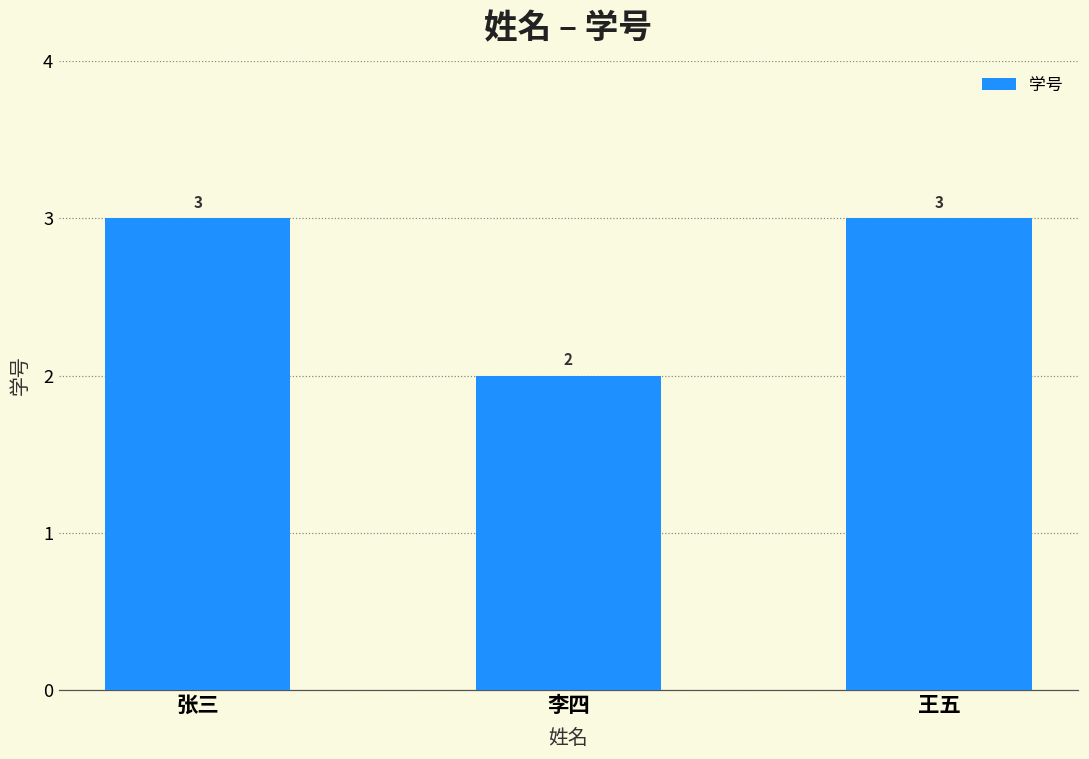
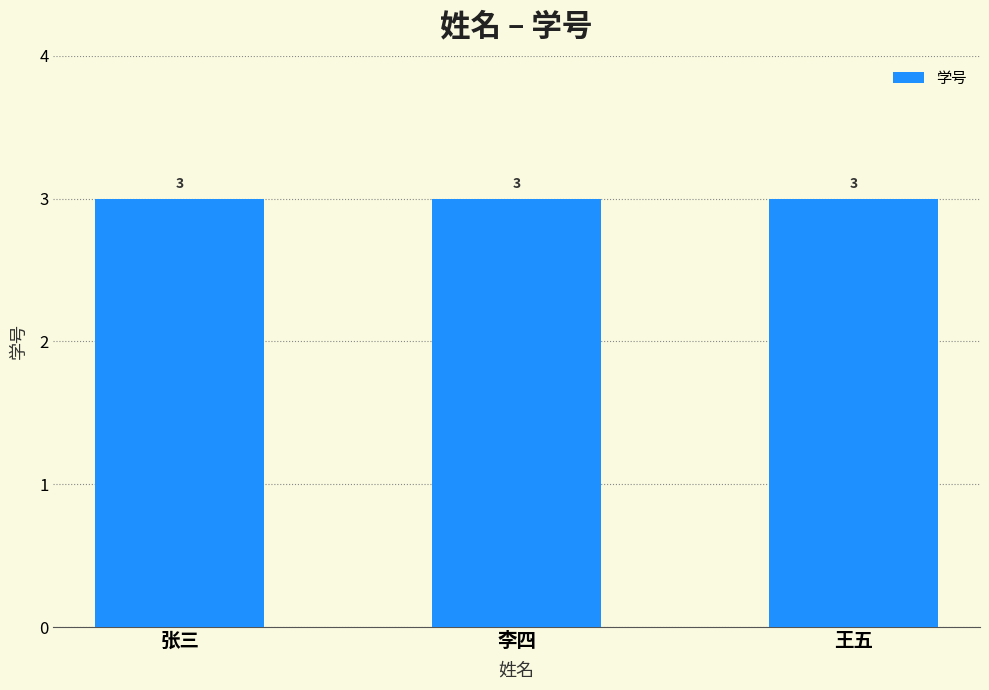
  {
    "张三": 3,
-   "李四": 2,
+   "李四": 3,
    "王五": 3
  }
